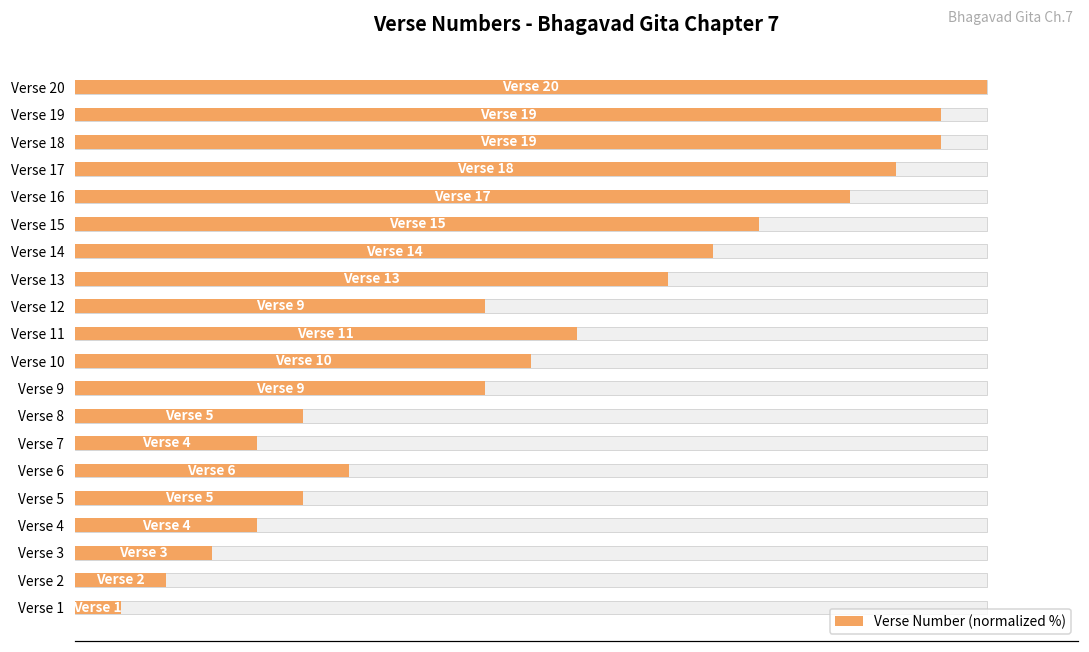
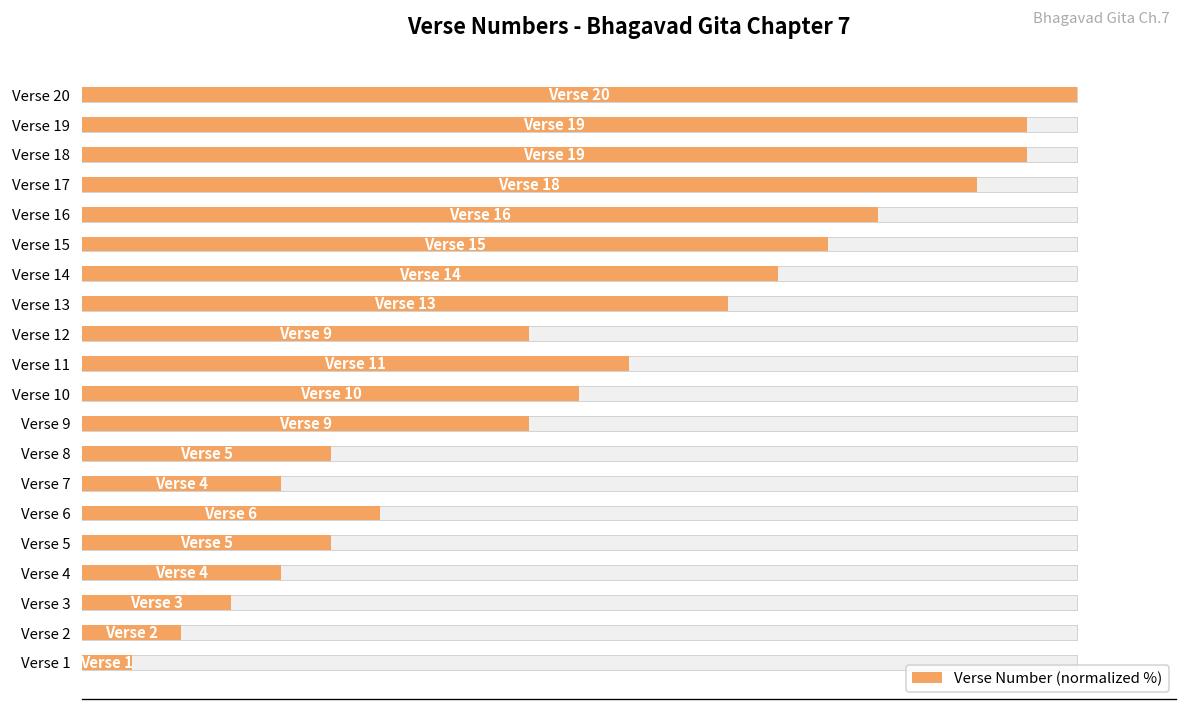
  {
    "Verse Number (normalized %)": {
-     "Verse 16": 17
+     "Verse 16": 16
    }
  }
